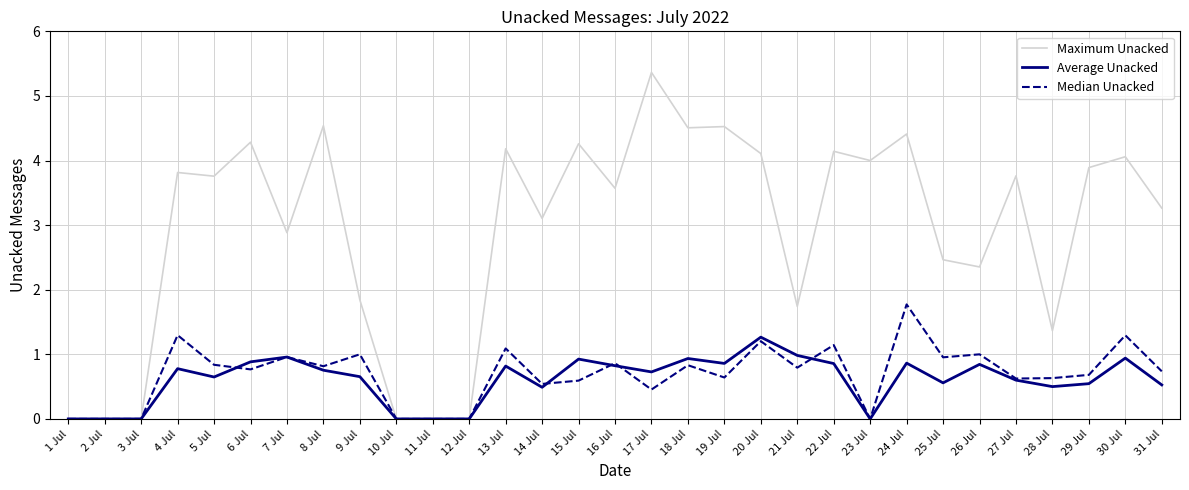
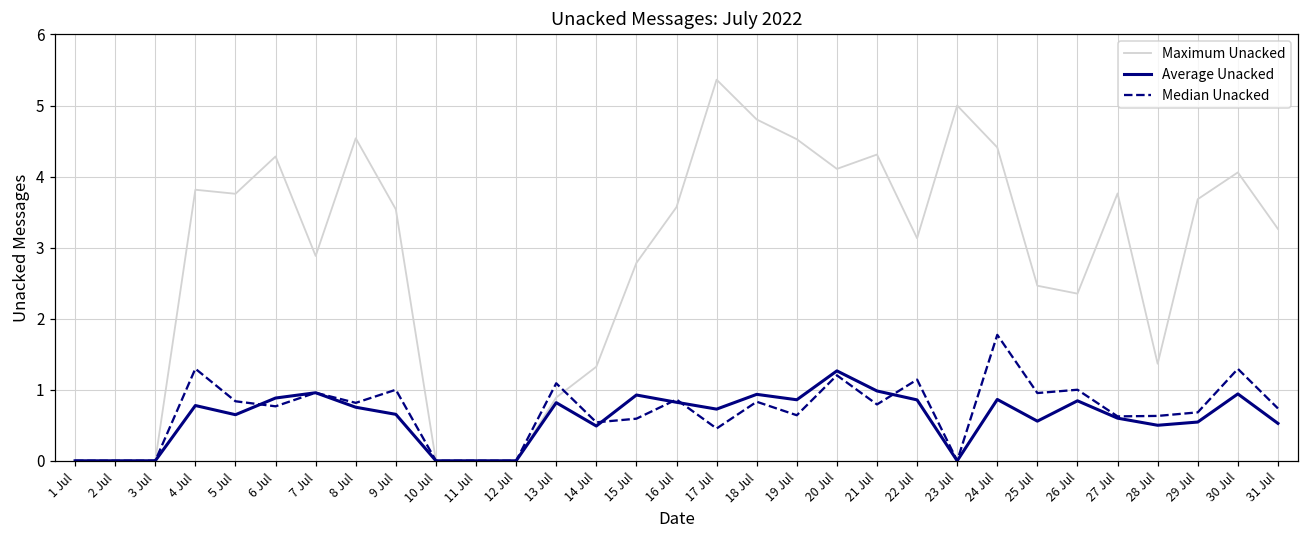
  {
    "Maximum Unacked": {
      "4 Jul": 3.8,
      "5 Jul": 3.8,
      "6 Jul": 4.3,
      "7 Jul": 2.9,
      "8 Jul": 4.5,
-     "9 Jul": 1.8,
-     "13 Jul": 4.2,
-     "14 Jul": 3.1,
-     "15 Jul": 4.3,
+     "9 Jul": 3.5,
+     "13 Jul": 0.9,
+     "14 Jul": 1.3,
+     "15 Jul": 2.8,
      "16 Jul": 3.6,
      "17 Jul": 5.4,
-     "18 Jul": 4.5,
+     "18 Jul": 4.8,
      "19 Jul": 4.5,
      "20 Jul": 4.1,
-     "21 Jul": 1.7,
-     "22 Jul": 4.1,
-     "23 Jul": 4,
+     "21 Jul": 4.3,
+     "22 Jul": 3.1,
+     "23 Jul": 5,
      "24 Jul": 4.4,
      "25 Jul": 2.5,
      "26 Jul": 2.4,
      "27 Jul": 3.8,
      "28 Jul": 1.4,
-     "29 Jul": 3.9,
+     "29 Jul": 3.7,
      "30 Jul": 4.1,
      "31 Jul": 3.3
    }
  }
